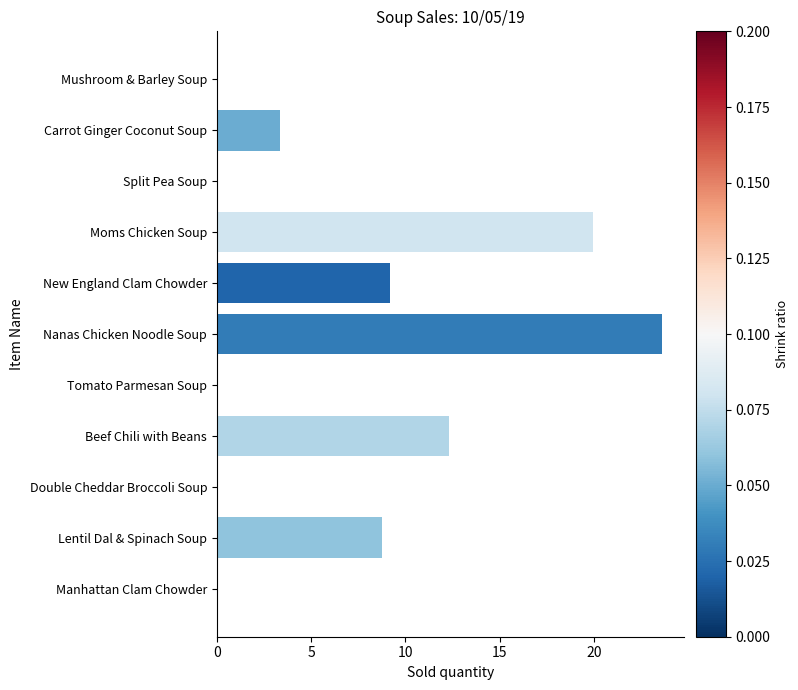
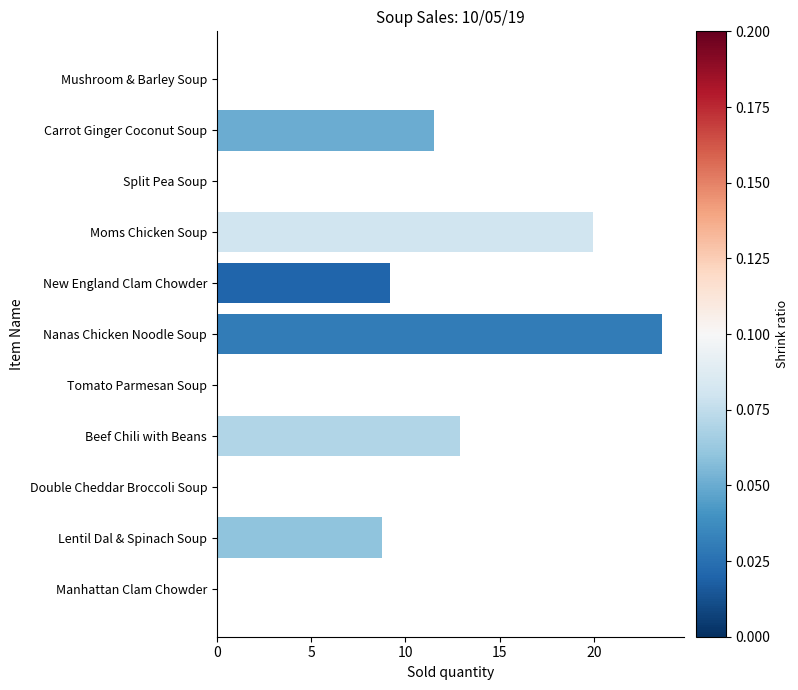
  {
    "Mushroom & Barley Soup": 0.0,
-   "Carrot Ginger Coconut Soup": 3.3,
+   "Carrot Ginger Coconut Soup": 11.5,
    "Split Pea Soup": 0.0,
    "Moms Chicken Soup": 20.0,
    "New England Clam Chowder": 9.2,
    "Nanas Chicken Noodle Soup": 23.6,
    "Tomato Parmesan Soup": 0.0,
-   "Beef Chili with Beans": 12.3,
+   "Beef Chili with Beans": 12.9,
    "Double Cheddar Broccoli Soup": 0.0,
    "Lentil Dal & Spinach Soup": 8.7,
    "Manhattan Clam Chowder": 0.0
  }
